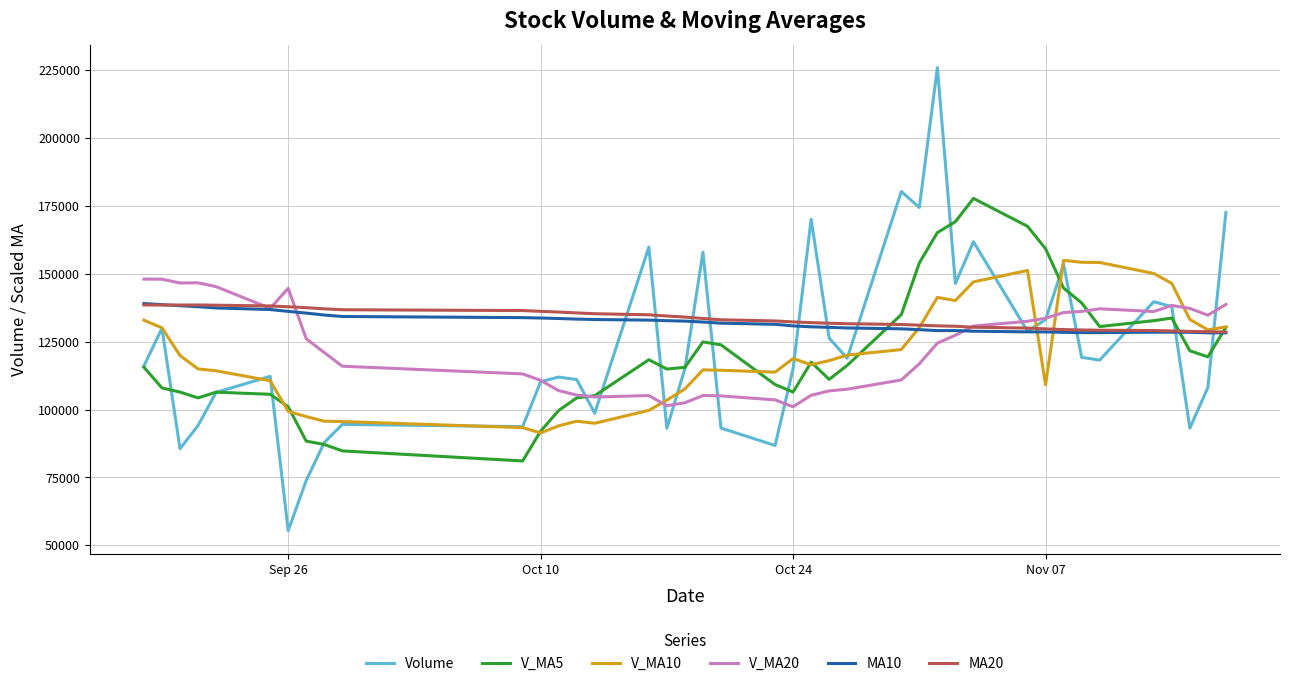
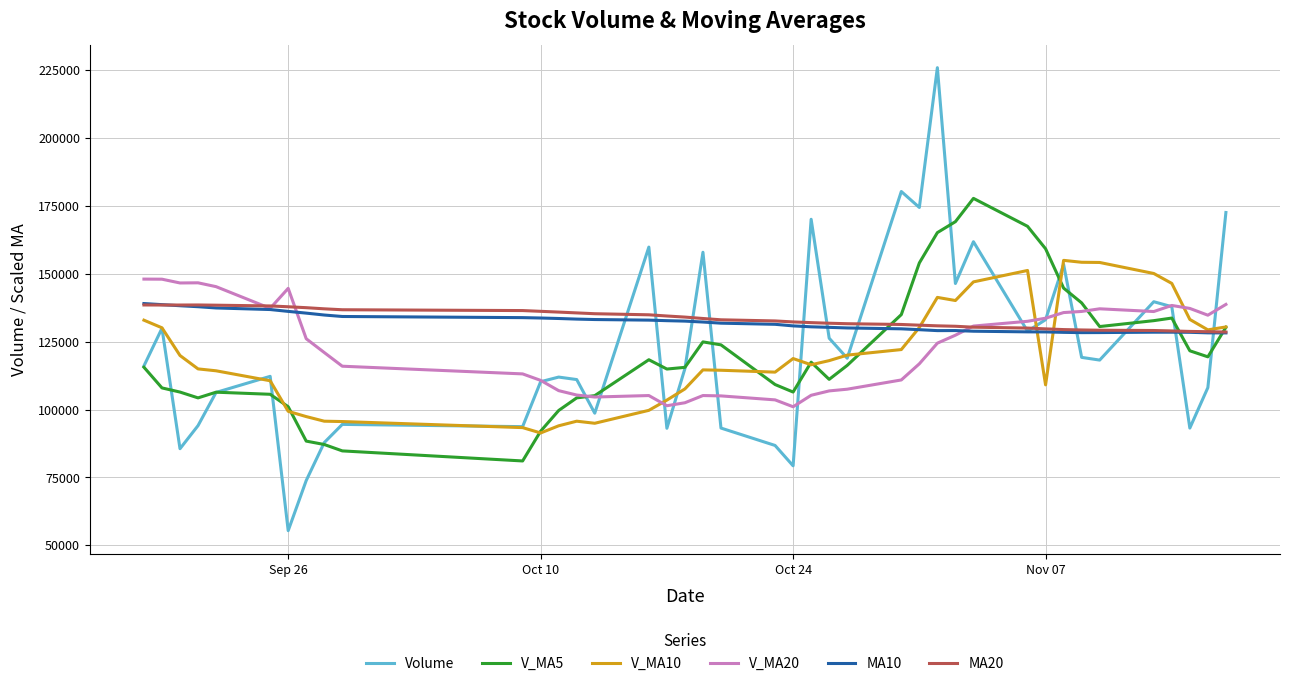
  {
    "Volume": {
      "Sep 26": 55000,
-     "Oct 24": 115000
+     "Oct 24": 79000
    },
    "V_MA5": {
      "Sep 26": 101000,
      "Oct 24": 106000,
      "Nov 07": 159000
    },
    "V_MA10": {
      "Sep 26": 99000,
      "Oct 24": 119000,
      "Nov 07": 109000
    },
    "V_MA20": {
      "Sep 26": 145000,
      "Oct 24": 101000
    },
    "MA10": {
      "Sep 26": 136000,
      "Oct 10": 134000,
      "Oct 24": 131000,
      "Nov 07": 129000
    },
    "MA20": {
      "Sep 26": 138000,
      "Oct 10": 136000,
      "Oct 24": 132000,
      "Nov 07": 130000
    }
  }
